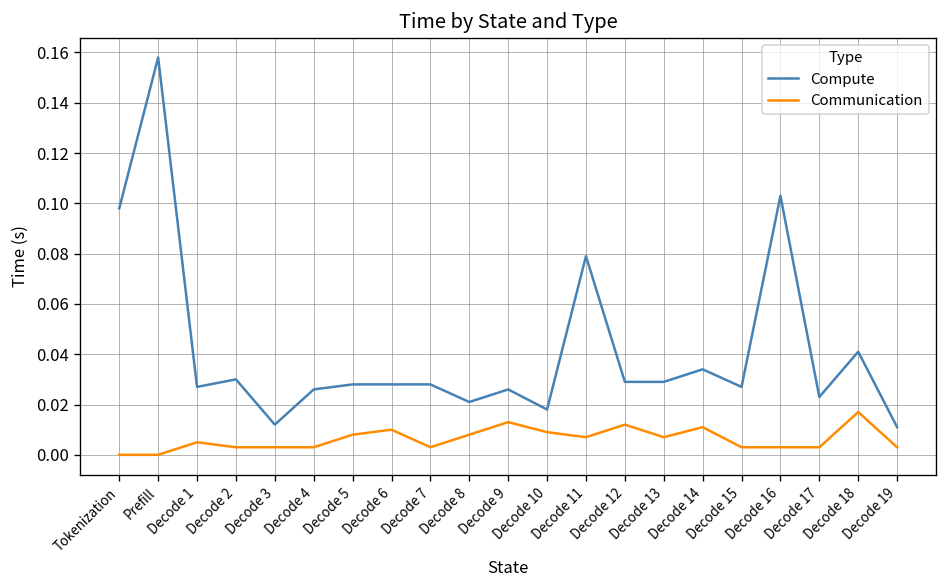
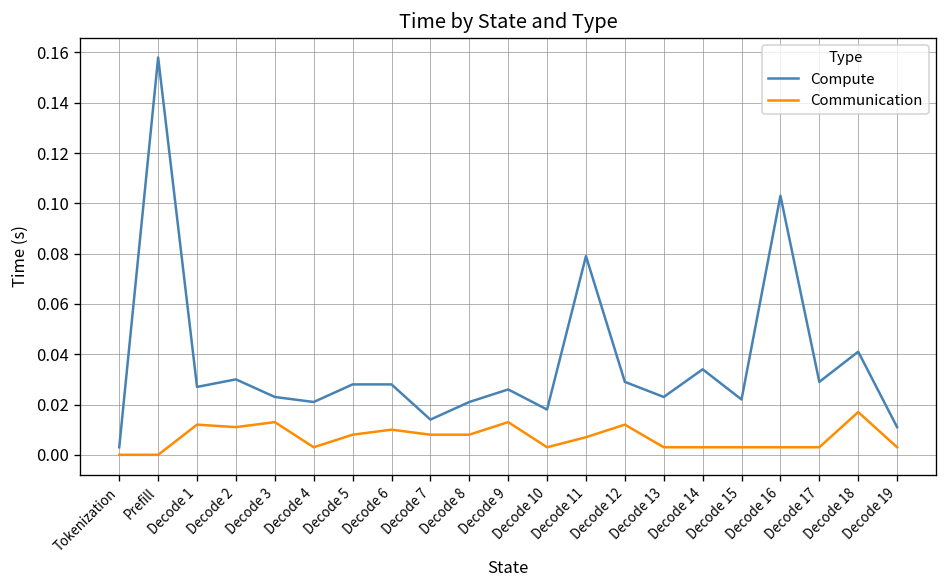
  {
    "Compute": {
-     "Tokenization": 0.098,
+     "Tokenization": 0.003,
      "Prefill": 0.158,
      "Decode 1": 0.027,
      "Decode 2": 0.030,
-     "Decode 3": 0.012,
-     "Decode 4": 0.026,
+     "Decode 3": 0.023,
+     "Decode 4": 0.021,
      "Decode 5": 0.028,
      "Decode 6": 0.028,
-     "Decode 7": 0.028,
+     "Decode 7": 0.014,
      "Decode 8": 0.021,
      "Decode 9": 0.026,
      "Decode 10": 0.018,
      "Decode 11": 0.079,
      "Decode 12": 0.029,
-     "Decode 13": 0.029,
+     "Decode 13": 0.023,
      "Decode 14": 0.034,
-     "Decode 15": 0.027,
+     "Decode 15": 0.022,
      "Decode 16": 0.103,
-     "Decode 17": 0.023,
+     "Decode 17": 0.029,
      "Decode 18": 0.041,
      "Decode 19": 0.011
    },
    "Communication": {
      "Tokenization": 0.000,
      "Prefill": 0.000,
-     "Decode 1": 0.005,
-     "Decode 2": 0.003,
-     "Decode 3": 0.003,
+     "Decode 1": 0.012,
+     "Decode 2": 0.011,
+     "Decode 3": 0.013,
      "Decode 4": 0.003,
      "Decode 5": 0.008,
      "Decode 6": 0.010,
-     "Decode 7": 0.003,
+     "Decode 7": 0.008,
      "Decode 8": 0.008,
      "Decode 9": 0.013,
-     "Decode 10": 0.009,
+     "Decode 10": 0.003,
      "Decode 11": 0.007,
      "Decode 12": 0.012,
-     "Decode 13": 0.007,
-     "Decode 14": 0.011,
+     "Decode 13": 0.003,
+     "Decode 14": 0.003,
      "Decode 15": 0.003,
      "Decode 16": 0.003,
      "Decode 17": 0.003,
      "Decode 18": 0.017,
      "Decode 19": 0.003
    }
  }
